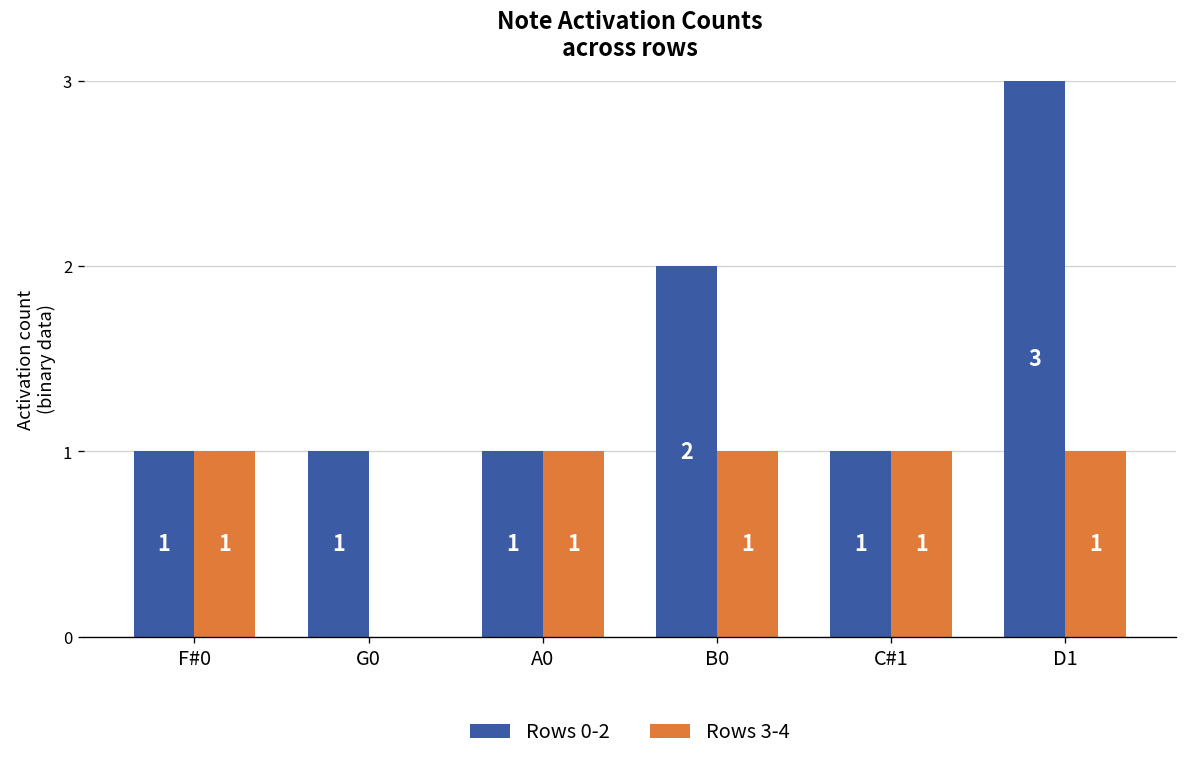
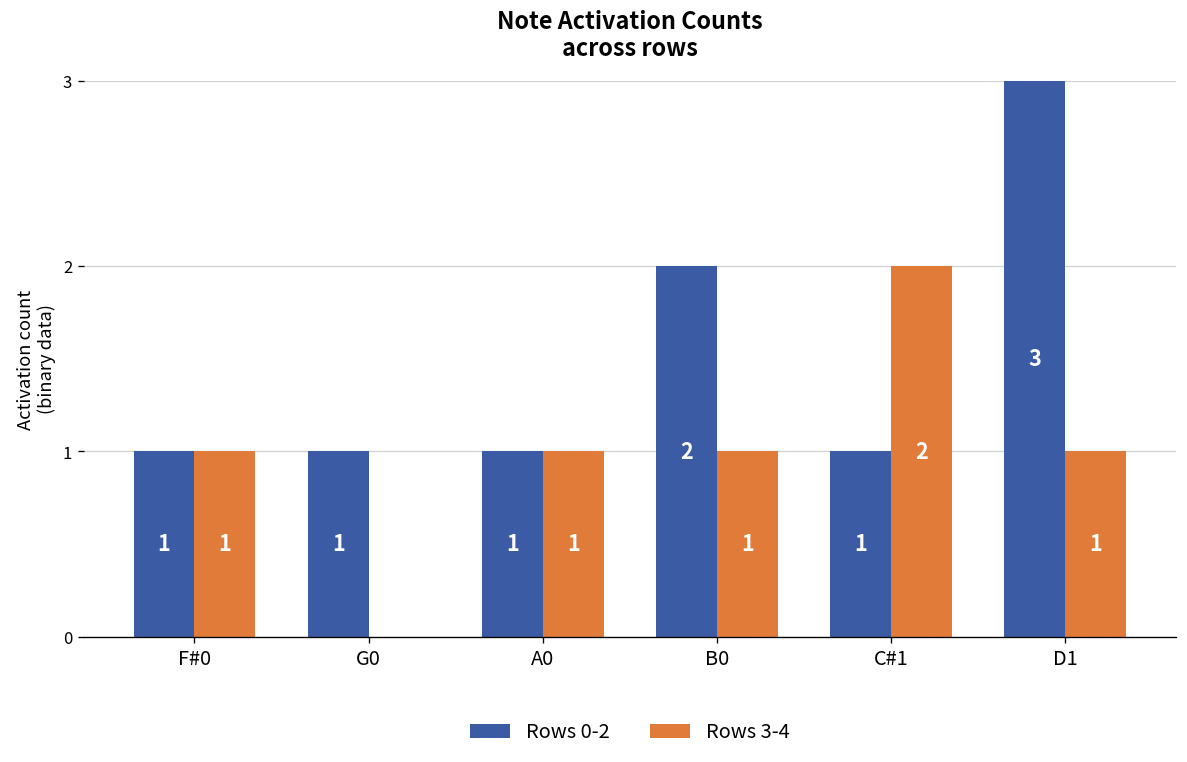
  {
    "Rows 0-2": {
      "F#0": 1,
      "G0": 1,
      "A0": 1,
      "B0": 2,
      "C#1": 1,
      "D1": 3
    },
    "Rows 3-4": {
      "F#0": 1,
      "A0": 1,
      "B0": 1,
-     "C#1": 1,
+     "C#1": 2,
      "D1": 1
    }
  }
